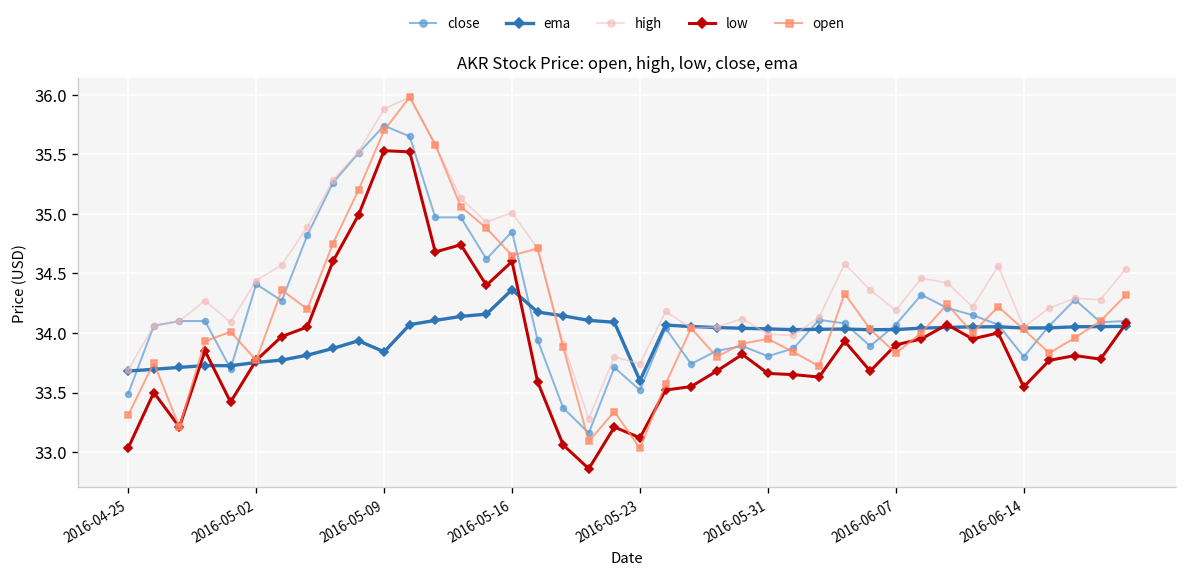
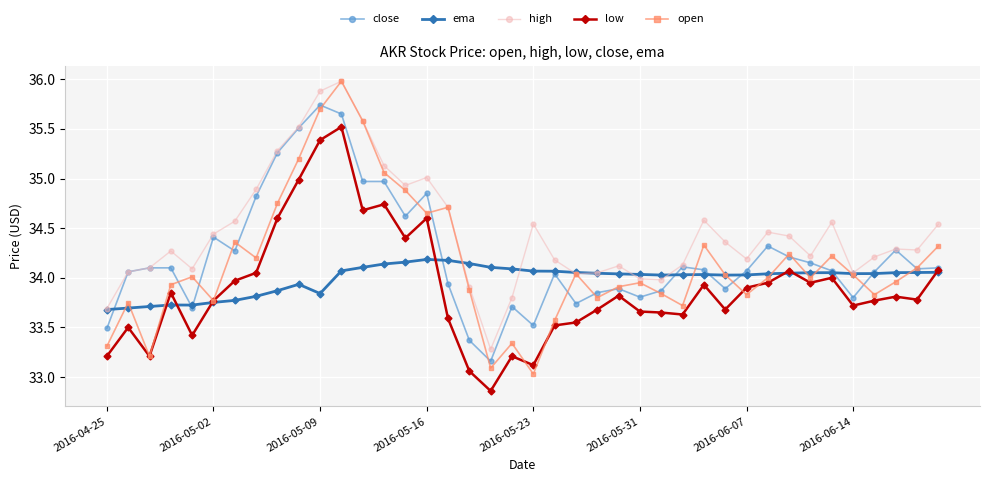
  {
    "close": {
      "2016-04-25": 33.5,
      "2016-05-02": 34.4,
      "2016-05-09": 35.7,
      "2016-05-16": 34.8,
      "2016-05-23": 33.5,
      "2016-05-31": 33.8,
      "2016-06-07": 34.1,
      "2016-06-14": 33.8
    },
    "ema": {
      "2016-05-09": 33.8,
-     "2016-05-16": 34.4,
-     "2016-05-23": 33.6,
+     "2016-05-16": 34.2,
+     "2016-05-23": 34.1,
      "2016-05-31": 34.0,
      "2016-06-07": 34.0
    },
    "high": {
      "2016-05-02": 34.4,
      "2016-05-09": 35.9,
      "2016-05-16": 35.0,
-     "2016-05-23": 33.7,
+     "2016-05-23": 34.5,
      "2016-05-31": 34.0,
      "2016-06-07": 34.2
    },
    "low": {
-     "2016-04-25": 33.0,
-     "2016-05-09": 35.5,
+     "2016-04-25": 33.2,
+     "2016-05-09": 35.4,
      "2016-05-16": 34.6,
      "2016-05-23": 33.1,
      "2016-05-31": 33.7,
      "2016-06-07": 33.9,
-     "2016-06-14": 33.5
+     "2016-06-14": 33.7
    },
    "open": {
      "2016-04-25": 33.3,
      "2016-05-09": 35.7,
      "2016-05-16": 34.7,
      "2016-05-23": 33.0,
      "2016-05-31": 34.0,
      "2016-06-07": 33.8
    }
  }
